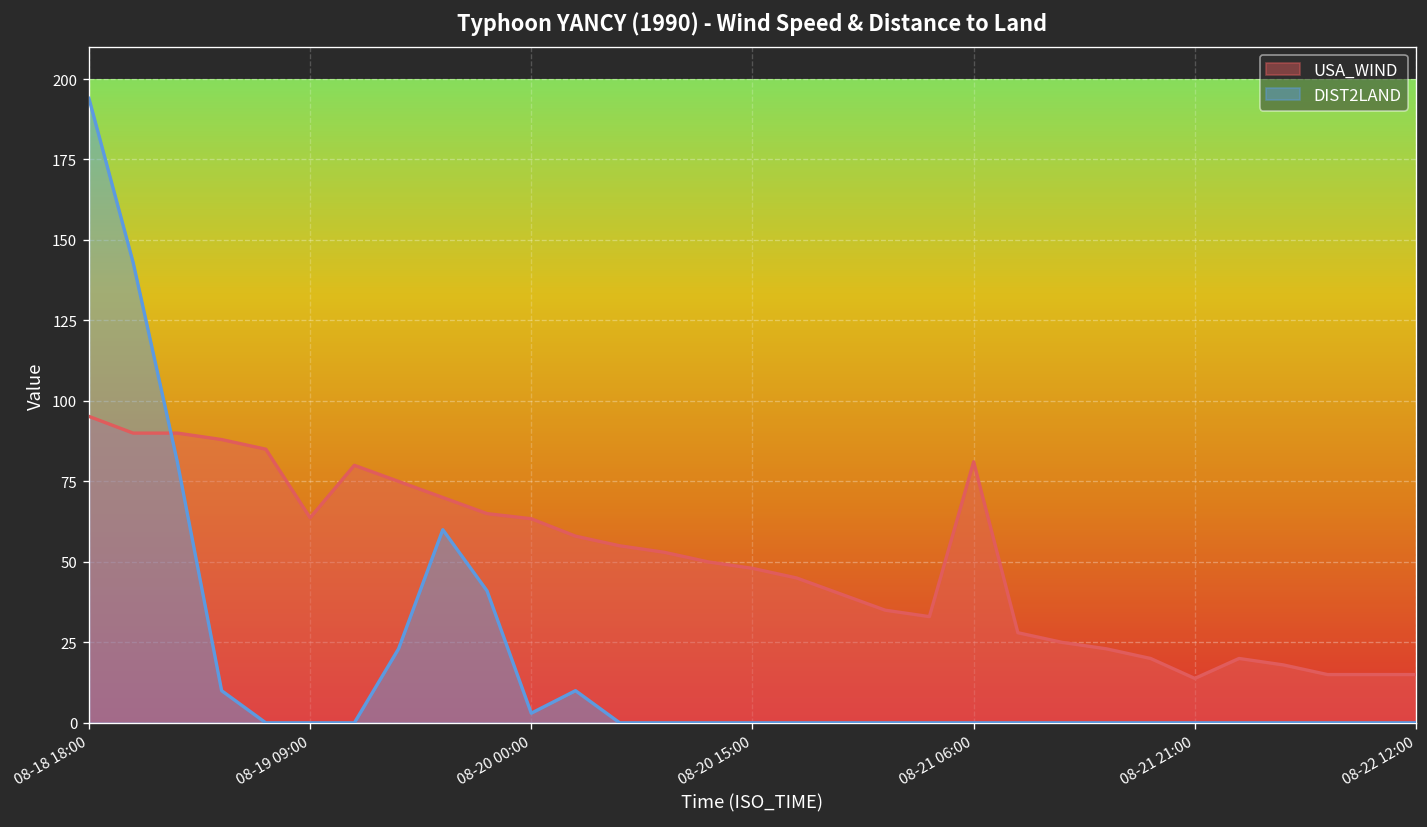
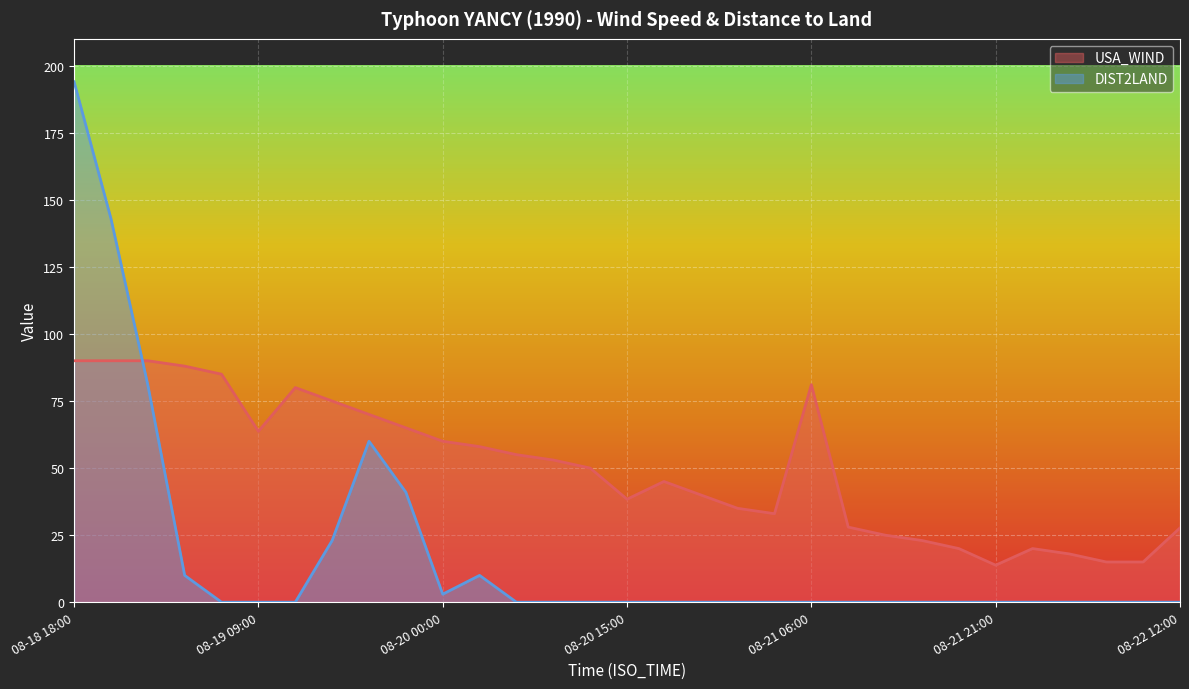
  {
    "USA_WIND": {
-     "08-18 18:00": 95,
+     "08-18 18:00": 90,
      "08-19 09:00": 64,
-     "08-20 00:00": 63,
-     "08-20 15:00": 48,
+     "08-20 00:00": 60,
+     "08-20 15:00": 38,
      "08-21 06:00": 81,
      "08-21 21:00": 14,
-     "08-22 12:00": 15
+     "08-22 12:00": 28
    },
    "DIST2LAND": {
      "08-18 18:00": 194,
      "08-19 09:00": 0,
      "08-20 00:00": 3,
      "08-20 15:00": 0,
      "08-21 06:00": 0,
      "08-21 21:00": 0,
      "08-22 12:00": 0
    }
  }
